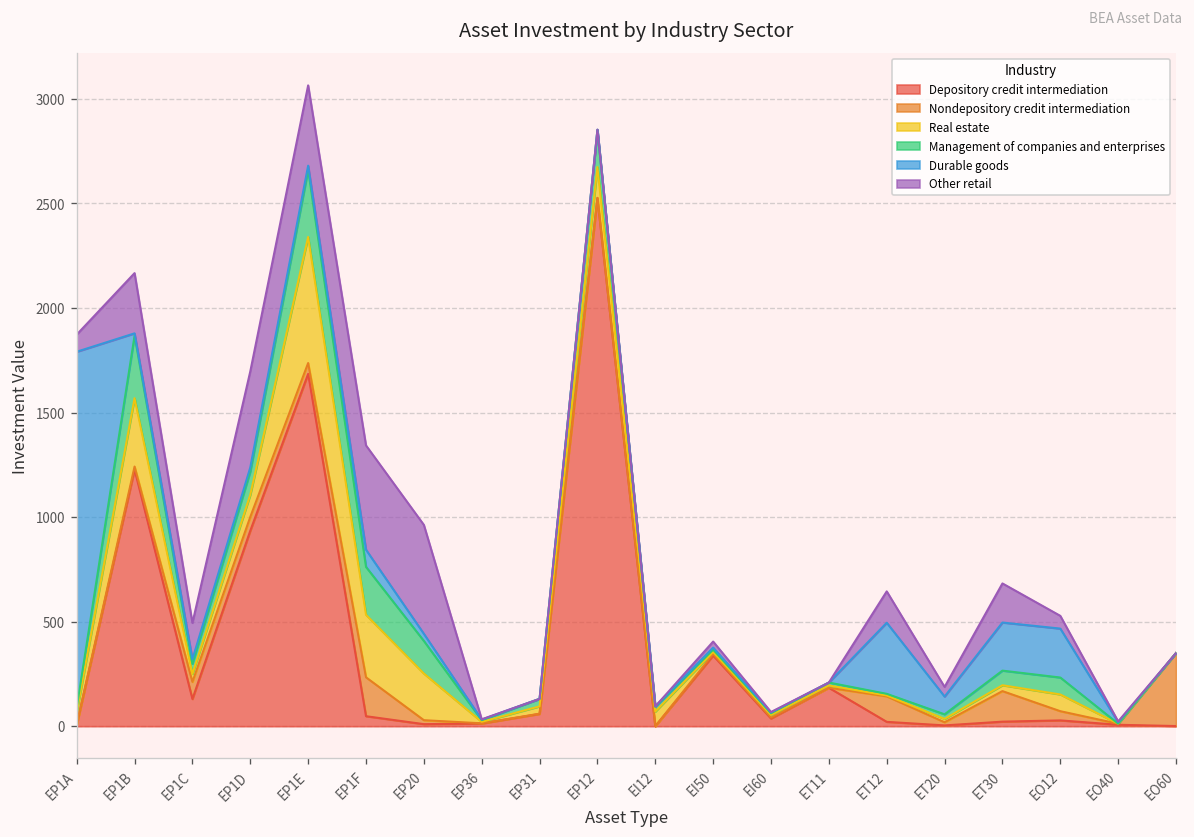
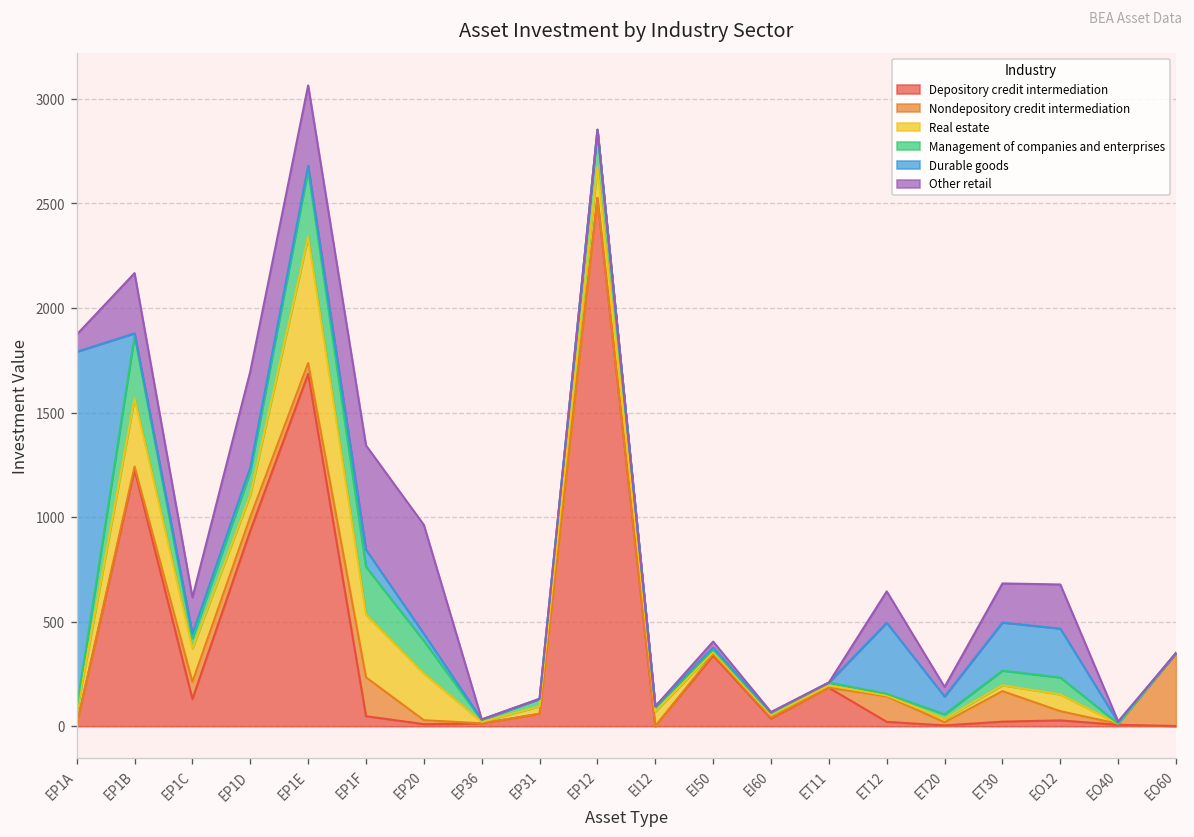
  {
    "Real estate": {
      "EP1A": 60,
      "EP1B": 330,
-     "EP1C": 40,
+     "EP1C": 160,
      "EP1D": 110,
      "EP1E": 600,
      "EP1F": 300,
      "EP20": 220,
      "EP31": 40,
      "EP12": 150,
      "EI12": 70,
      "ET20": 20,
      "ET30": 30,
      "EO12": 80
    },
    "Management of companies and enterprises": {
      "EP1A": 20,
      "EP1C": 50,
      "EP1D": 110,
      "EP1E": 320,
      "EP1F": 230,
      "EP20": 160,
      "ET20": 20,
      "ET30": 70,
      "EO12": 80
    },
    "Durable goods": {
      "EP1A": 1700,
      "EP1C": 20,
      "EP1D": 20,
      "EP1E": 20,
      "EP1F": 80,
      "EP20": 30,
      "ET12": 340,
      "ET20": 90,
      "ET30": 230,
      "EO12": 230
    },
    "Other retail": {
      "EP1A": 80,
      "EP1B": 290,
      "EP1C": 170,
      "EP1D": 460,
      "EP1E": 380,
      "EP1F": 500,
      "EP20": 520,
      "EI50": 30,
      "ET12": 150,
      "ET20": 50,
      "ET30": 190,
-     "EO12": 60
+     "EO12": 210
    }
  }
